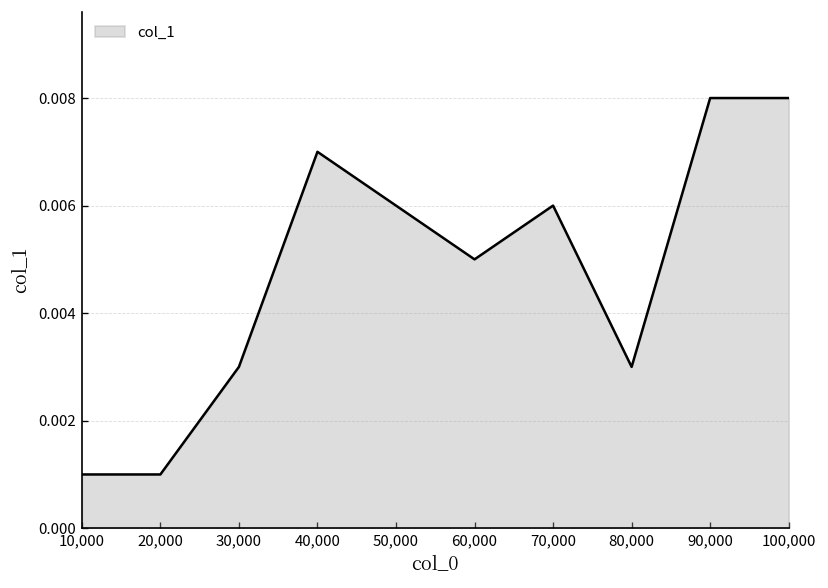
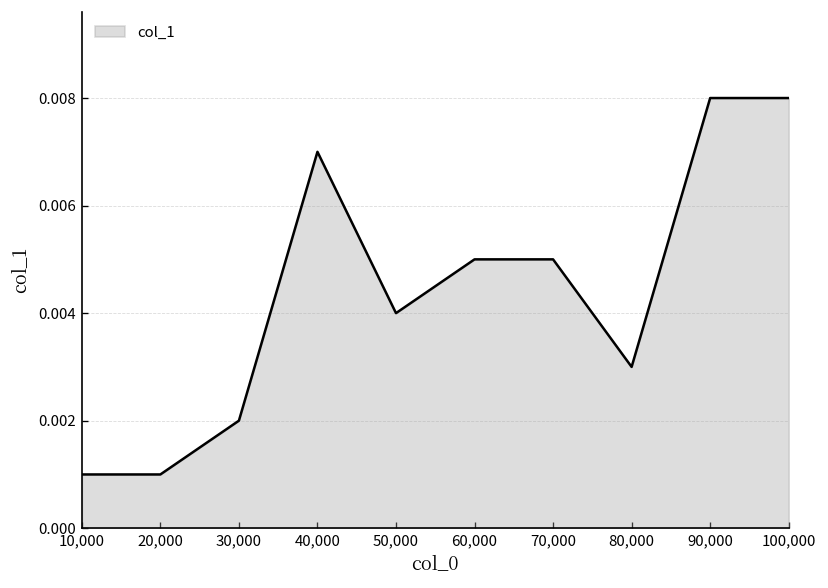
  {
    "10,000": 0.001,
    "20,000": 0.001,
-   "30,000": 0.003,
+   "30,000": 0.002,
    "40,000": 0.007,
-   "50,000": 0.006,
+   "50,000": 0.004,
    "60,000": 0.005,
-   "70,000": 0.006,
+   "70,000": 0.005,
    "80,000": 0.003,
    "90,000": 0.008,
    "100,000": 0.008
  }
